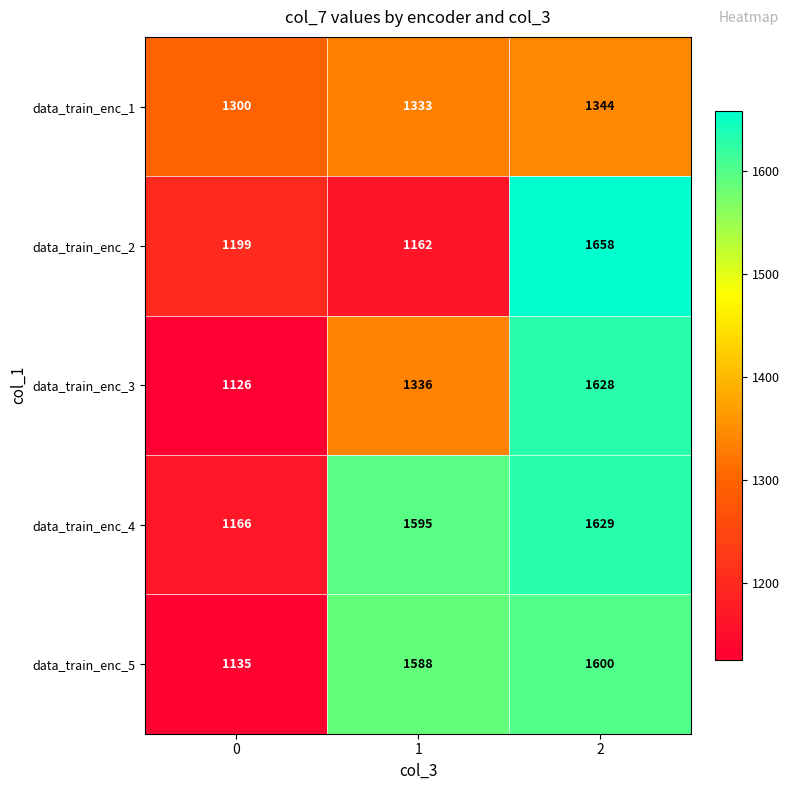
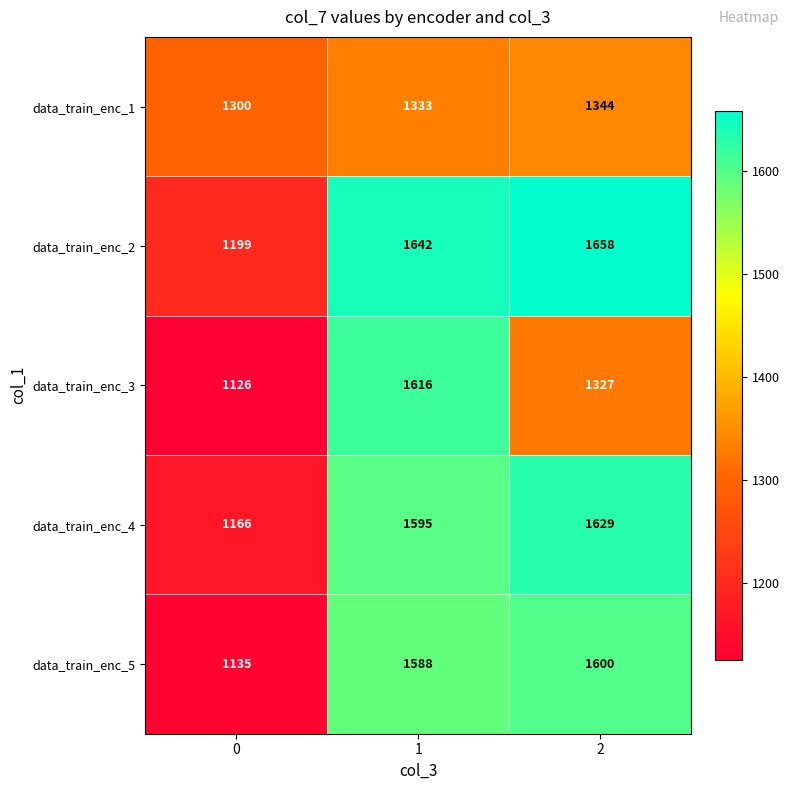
  {
    "data_train_enc_1": {
      "0": 1300,
      "1": 1333,
      "2": 1344
    },
    "data_train_enc_2": {
      "0": 1199,
-     "1": 1162,
+     "1": 1642,
      "2": 1658
    },
    "data_train_enc_3": {
      "0": 1126,
-     "1": 1336,
-     "2": 1628
+     "1": 1616,
+     "2": 1327
    },
    "data_train_enc_4": {
      "0": 1166,
      "1": 1595,
      "2": 1629
    },
    "data_train_enc_5": {
      "0": 1135,
      "1": 1588,
      "2": 1600
    }
  }
